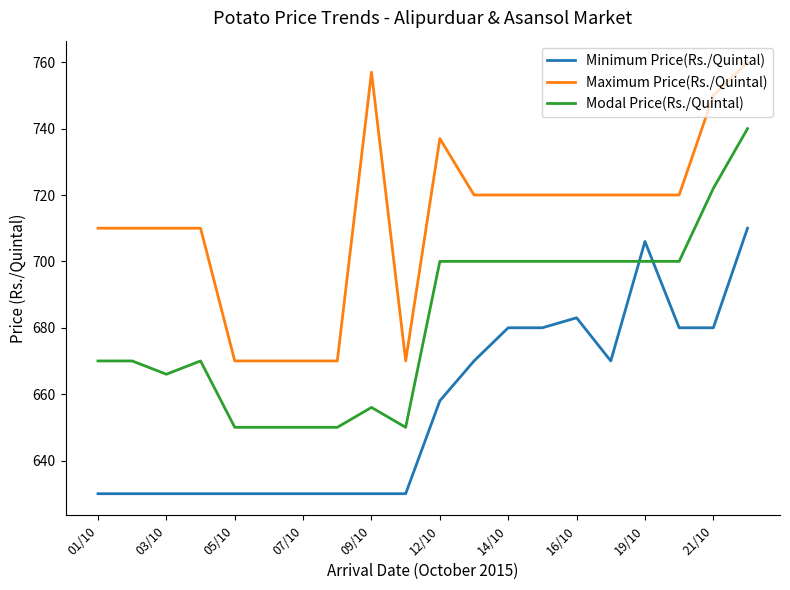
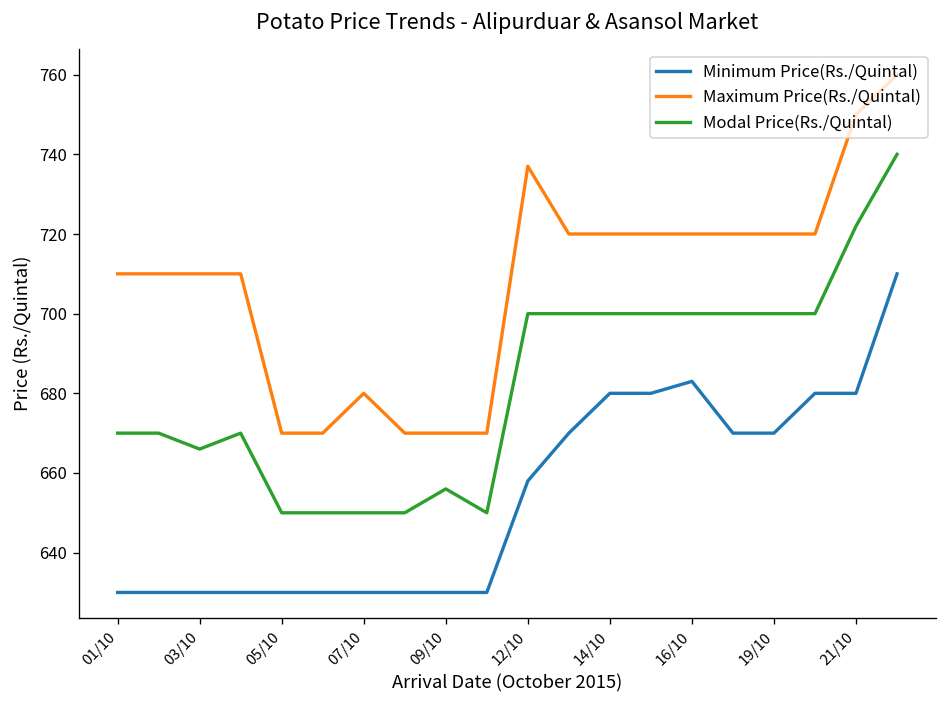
  {
    "Minimum Price(Rs./Quintal)": {
      "01/10": 630,
      "03/10": 630,
      "05/10": 630,
      "07/10": 630,
      "09/10": 630,
      "12/10": 658,
      "14/10": 680,
      "16/10": 683,
-     "19/10": 706,
+     "19/10": 670,
      "21/10": 680
    },
    "Maximum Price(Rs./Quintal)": {
      "01/10": 710,
      "03/10": 710,
      "05/10": 670,
-     "07/10": 670,
-     "09/10": 757,
+     "07/10": 680,
+     "09/10": 670,
      "12/10": 737,
      "14/10": 720,
      "16/10": 720,
      "19/10": 720
    },
    "Modal Price(Rs./Quintal)": {
      "01/10": 670,
      "03/10": 666,
      "05/10": 650,
      "07/10": 650,
      "09/10": 656,
      "12/10": 700,
      "14/10": 700,
      "16/10": 700,
      "19/10": 700,
      "21/10": 722
    }
  }
